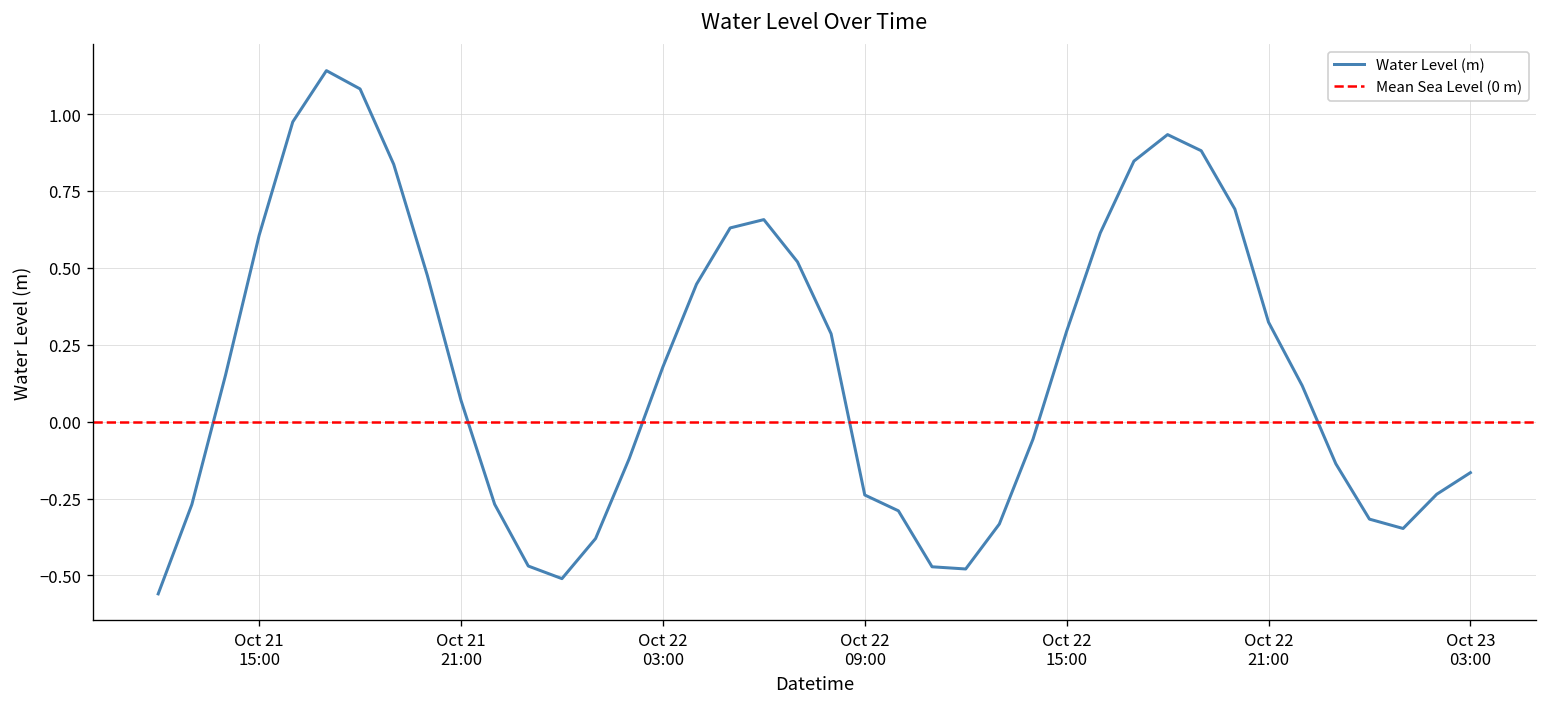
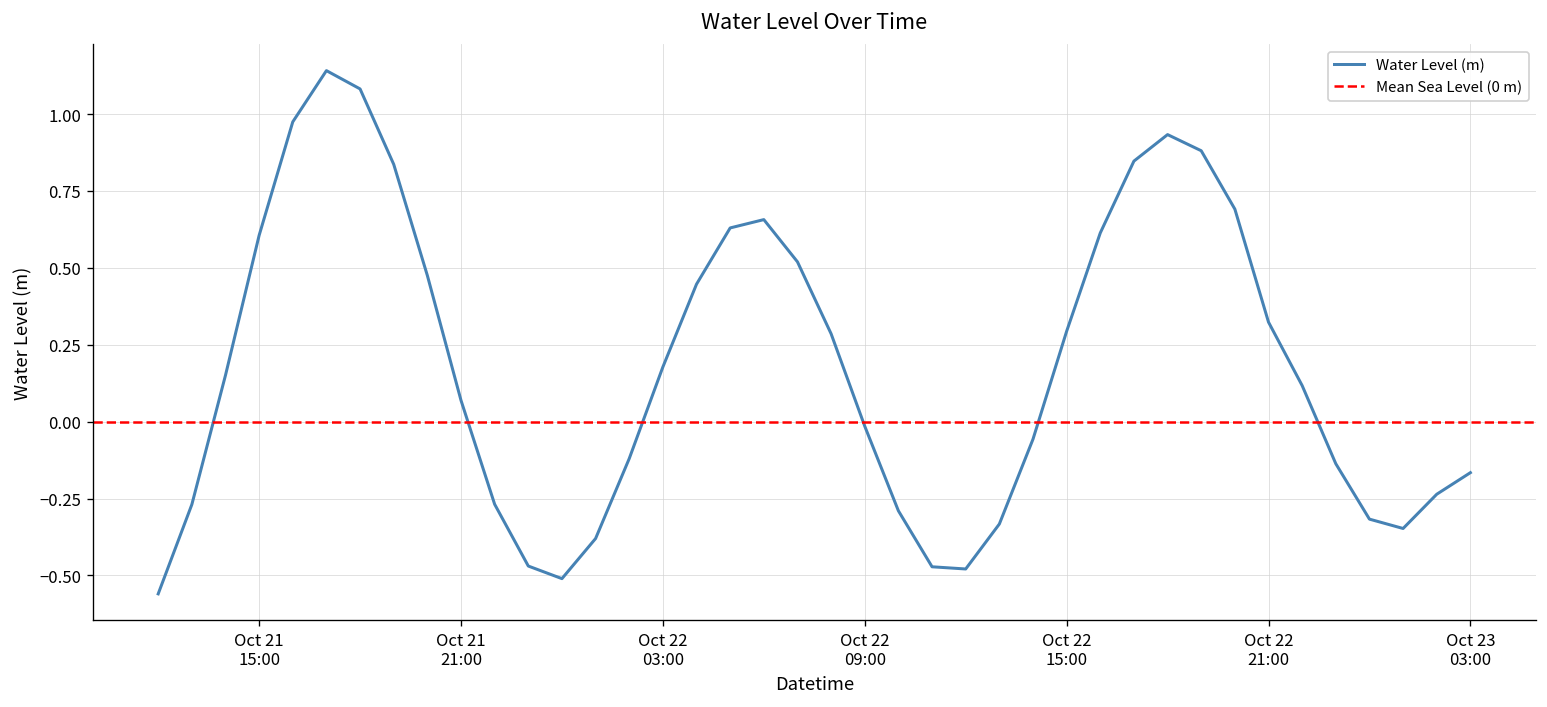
  {
    "Oct 21 15:00": 0.61,
    "Oct 21 21:00": 0.07,
    "Oct 22 03:00": 0.18,
-   "Oct 22 09:00": -0.24,
+   "Oct 22 09:00": -0.01,
    "Oct 22 15:00": 0.29,
    "Oct 22 21:00": 0.32,
    "Oct 23 03:00": -0.17
  }
